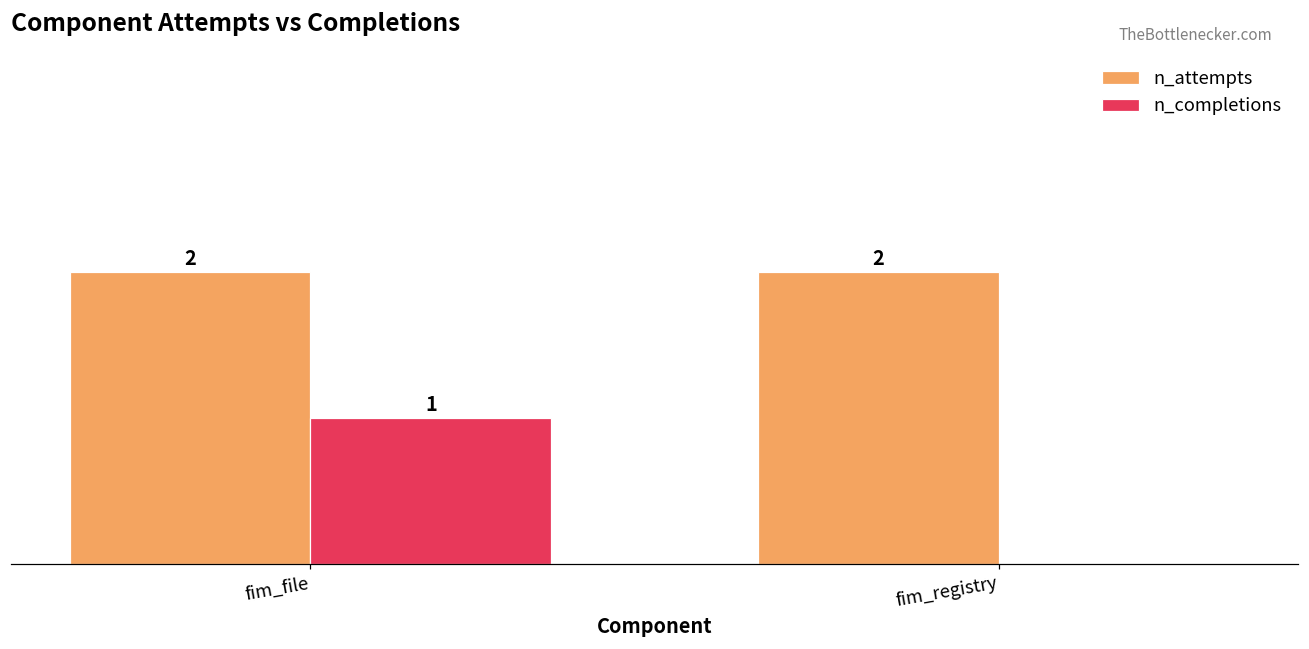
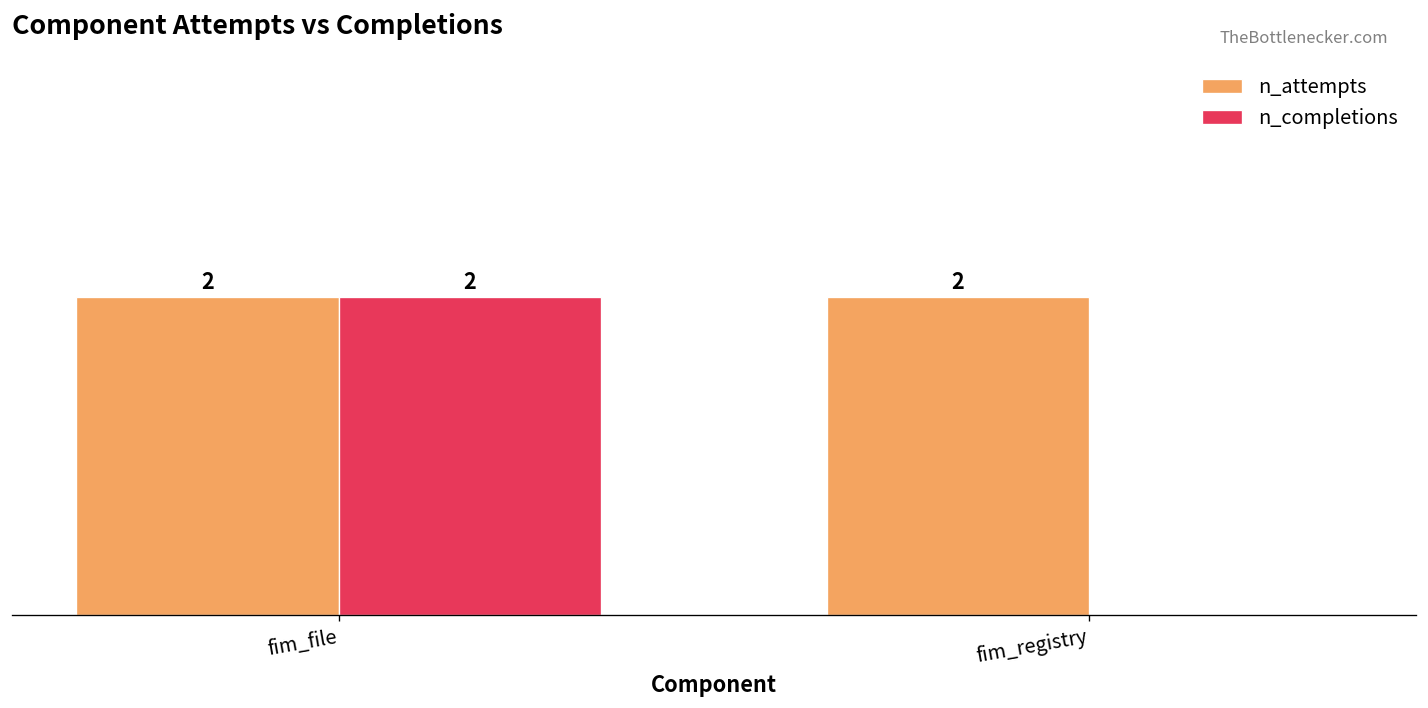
  {
    "n_attempts": {
      "fim_file": 2,
      "fim_registry": 2
    },
    "n_completions": {
-     "fim_file": 1
+     "fim_file": 2
    }
  }
